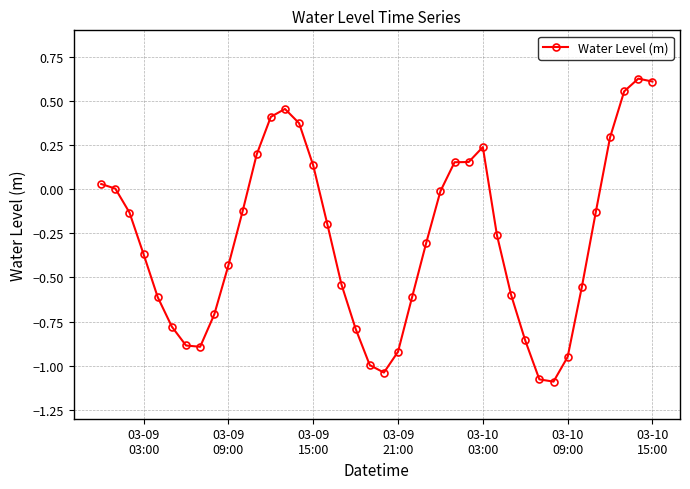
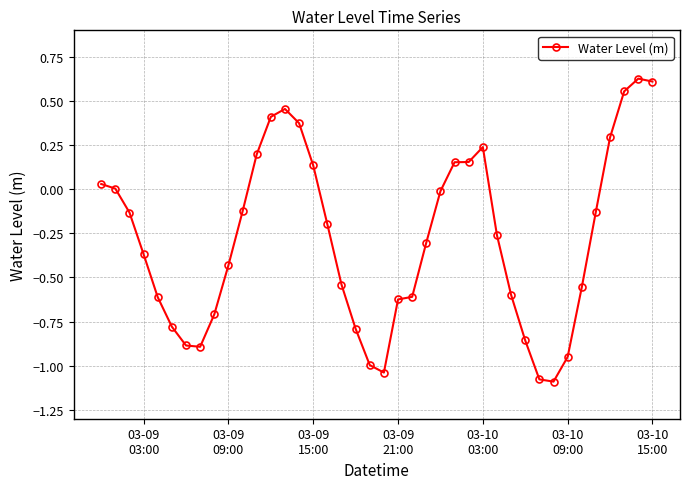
  {
    "03-09 03:00": -0.37,
    "03-09 09:00": -0.43,
    "03-09 15:00": 0.13,
-   "03-09 21:00": -0.92,
+   "03-09 21:00": -0.62,
    "03-10 03:00": 0.24,
    "03-10 09:00": -0.95,
    "03-10 15:00": 0.61
  }
